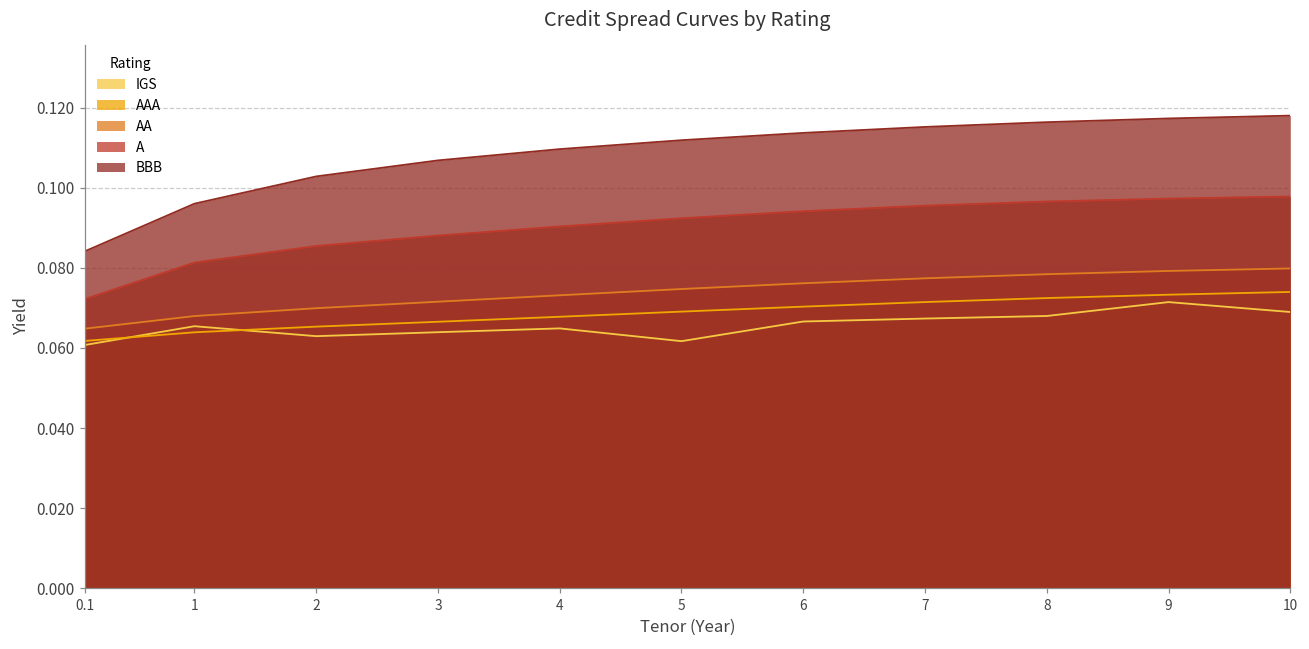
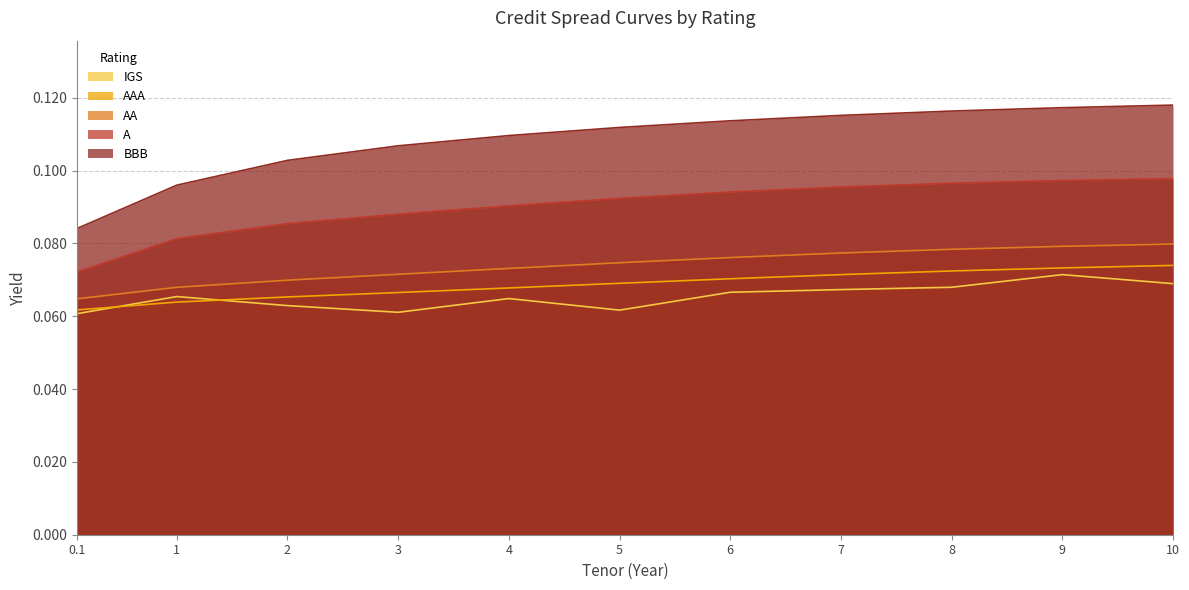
  {
    "IGS": {
      "0.1": 0.061,
      "1": 0.065,
      "2": 0.063,
-     "3": 0.064,
+     "3": 0.061,
      "4": 0.065,
      "5": 0.062,
      "6": 0.067,
      "7": 0.067,
      "8": 0.068,
      "9": 0.071,
      "10": 0.069
    }
  }
